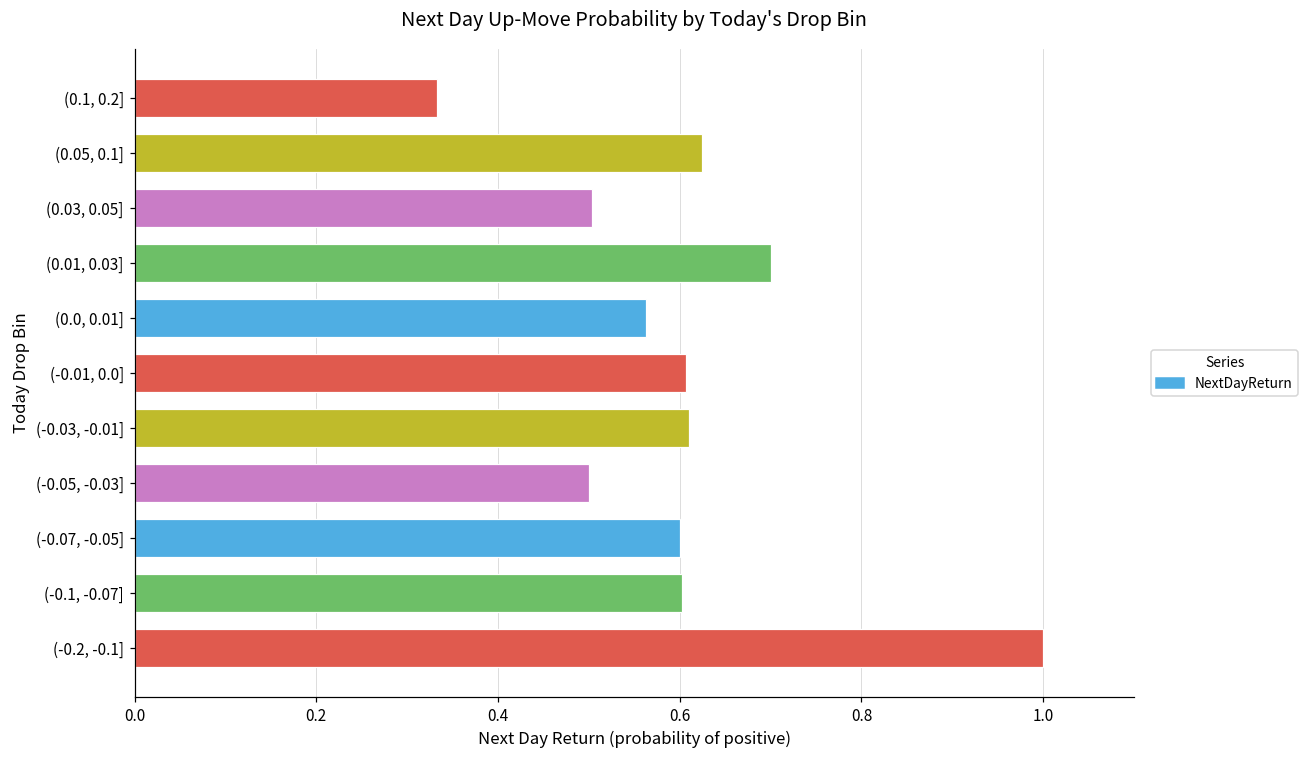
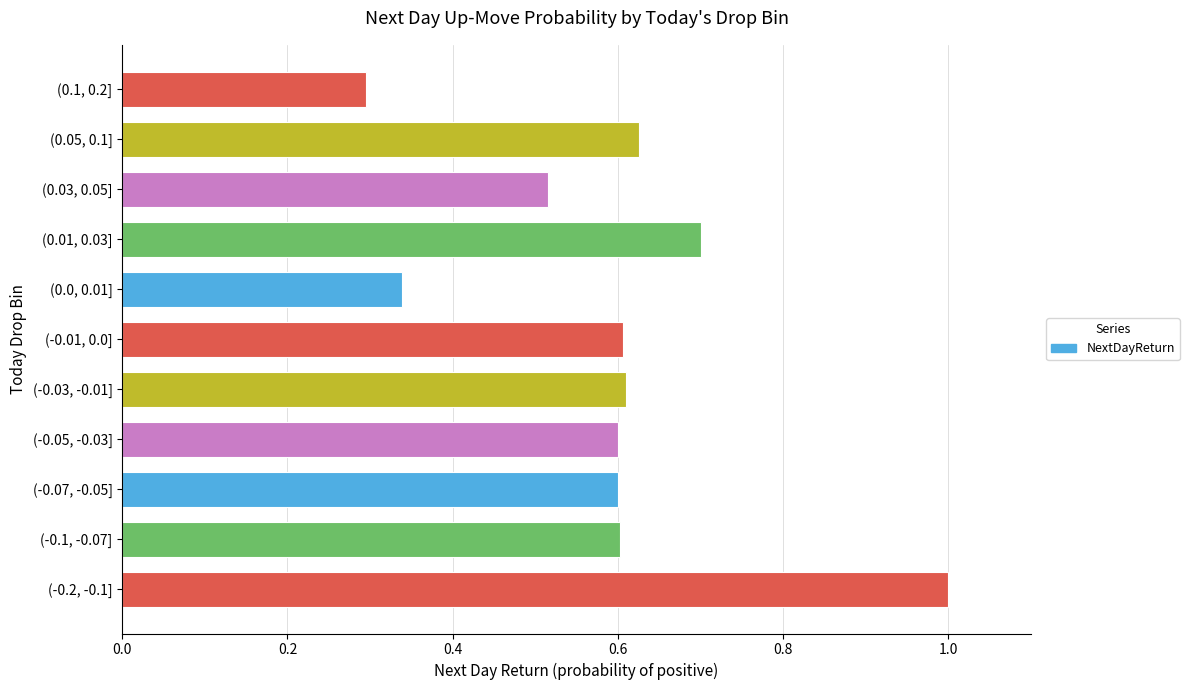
  {
-   "(0.1, 0.2]": 0.33,
+   "(0.1, 0.2]": 0.30,
    "(0.05, 0.1]": 0.63,
-   "(0.03, 0.05]": 0.50,
+   "(0.03, 0.05]": 0.52,
    "(0.01, 0.03]": 0.70,
-   "(0.0, 0.01]": 0.56,
+   "(0.0, 0.01]": 0.34,
    "(-0.01, 0.0]": 0.61,
    "(-0.03, -0.01]": 0.61,
-   "(-0.05, -0.03]": 0.5,
+   "(-0.05, -0.03]": 0.6,
    "(-0.07, -0.05]": 0.60,
    "(-0.1, -0.07]": 0.60,
    "(-0.2, -0.1]": 1.00
  }
